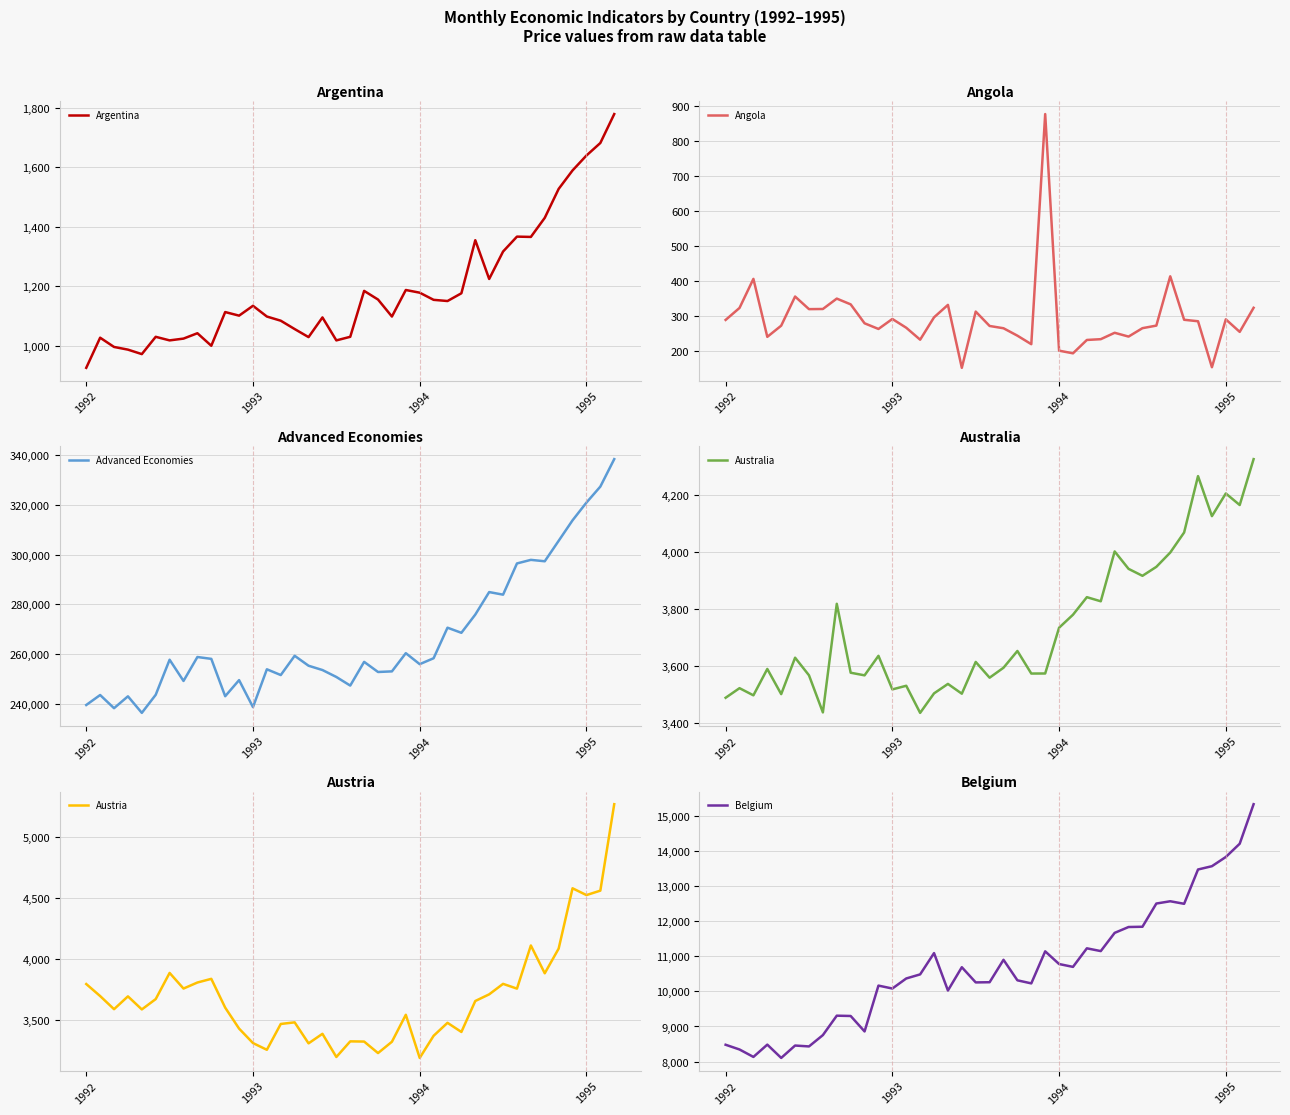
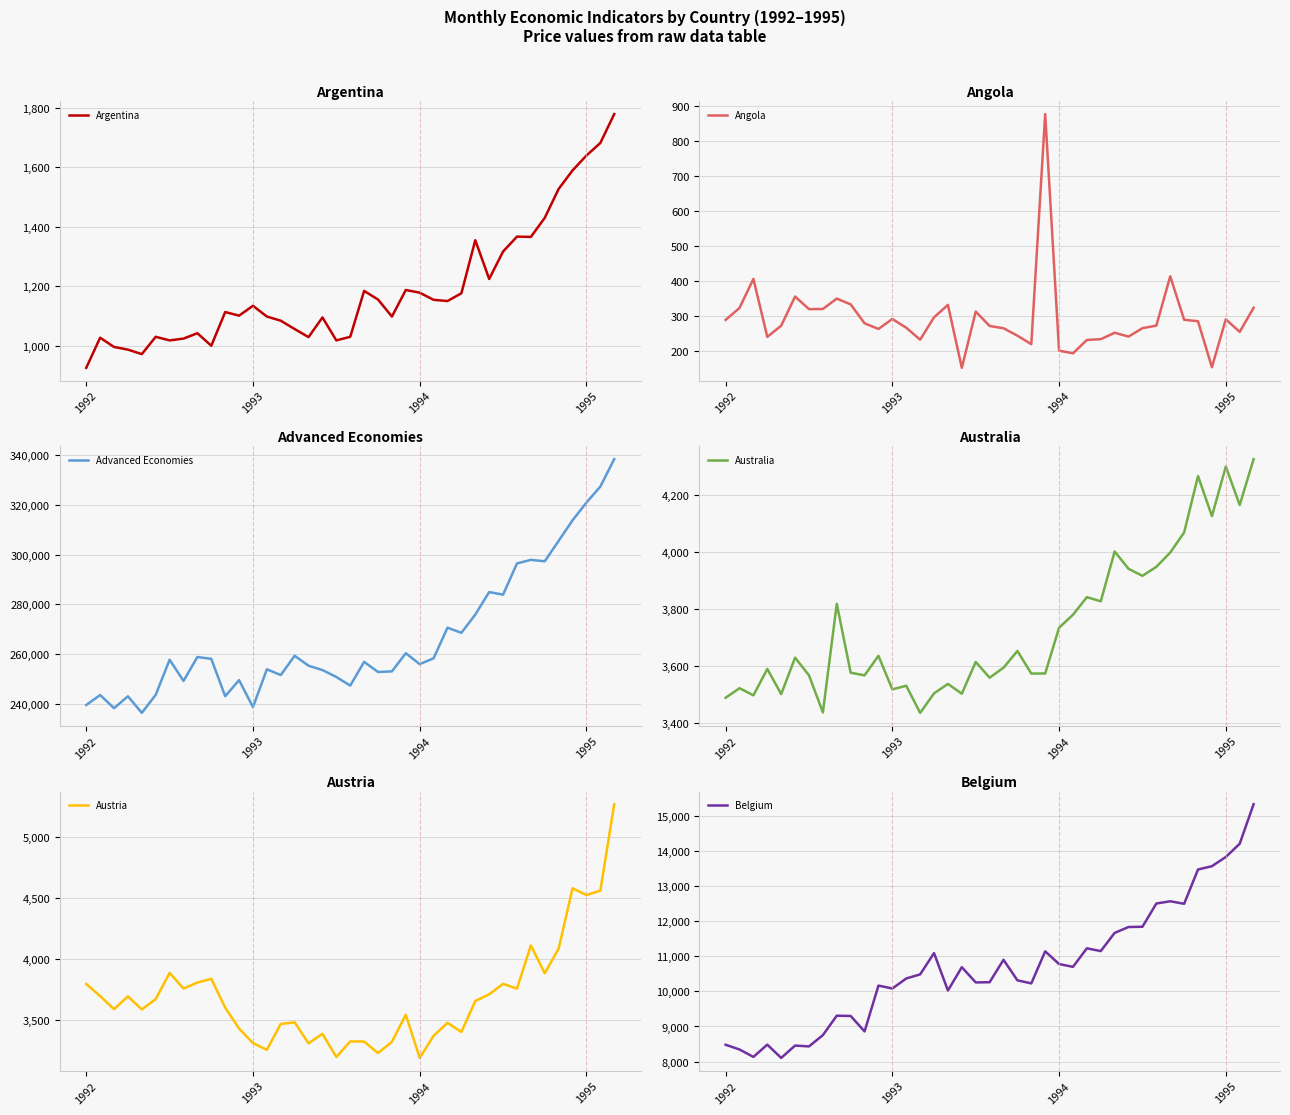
  {
    "Argentina": {
      "1992": "930",
      "1993": "1,140",
      "1994": "1,180",
      "1995": "1,640"
    },
    "Angola": {
      "1992": "290",
      "1993": "290",
      "1994": "200",
      "1995": "290"
    },
    "Advanced Economies": {
      "1992": "240,000",
      "1993": "239,000",
      "1994": "256,000",
      "1995": "321,000"
    },
    "Australia": {
      "1992": "3,490",
      "1993": "3,520",
      "1994": "3,730",
-     "1995": "4,210"
+     "1995": "4,300"
    },
    "Austria": {
      "1992": "3,800",
      "1993": "3,310",
      "1994": "3,190",
      "1995": "4,530"
    },
    "Belgium": {
      "1992": "8,500",
      "1993": "10,100",
      "1994": "10,800",
      "1995": "13,800"
    }
  }
